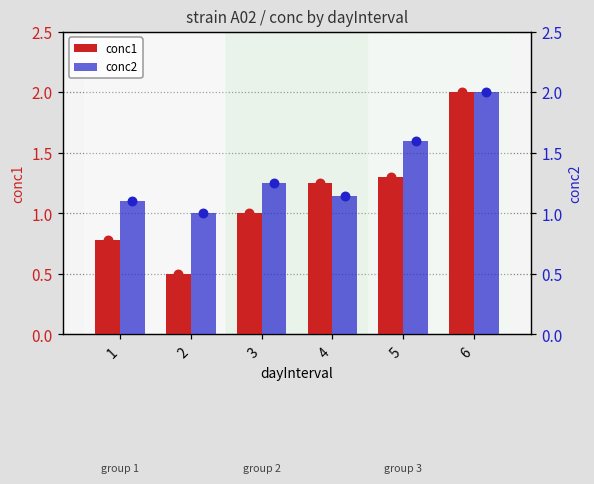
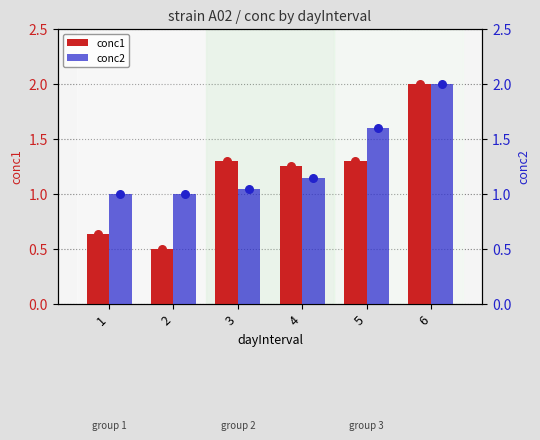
  {
    "conc1": {
-     "1": 0.78,
+     "1": 0.64,
      "2": 0.50,
-     "3": 1.0,
+     "3": 1.3,
      "4": 1.25,
      "5": 1.30,
      "6": 2.00
    },
    "conc2": {
-     "1": 1.1,
+     "1": 1.0,
      "2": 1.00,
-     "3": 1.25,
+     "3": 1.04,
      "4": 1.14,
      "5": 1.60,
      "6": 2.00
    }
  }
